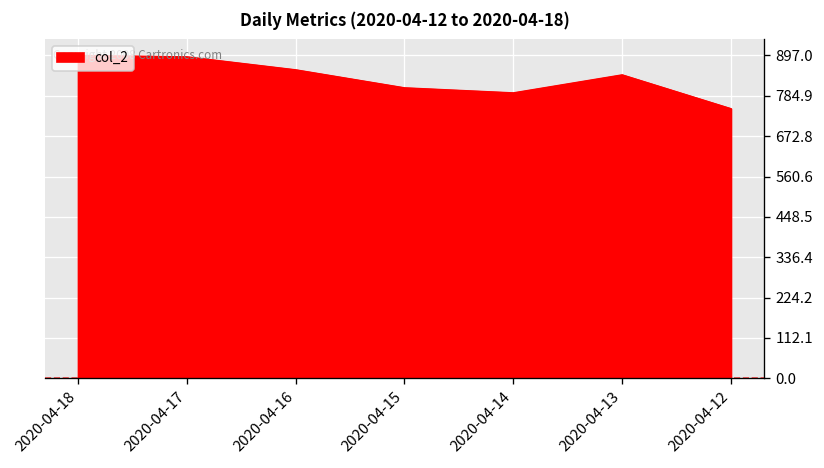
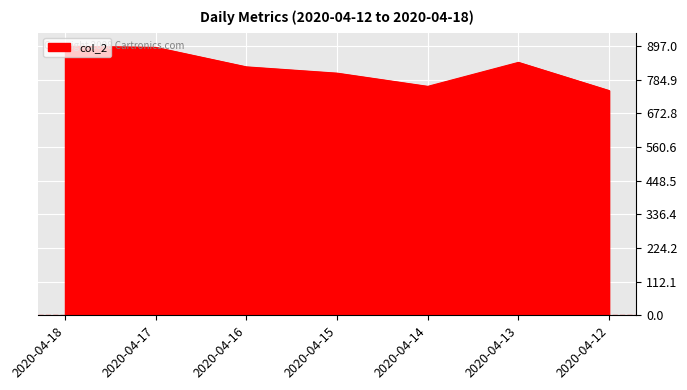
  {
-   "2020-04-16": 860,
+   "2020-04-16": 830,
    "2020-04-15": 810,
-   "2020-04-14": 790,
+   "2020-04-14": 760,
    "2020-04-13": 840,
    "2020-04-12": 750
  }
